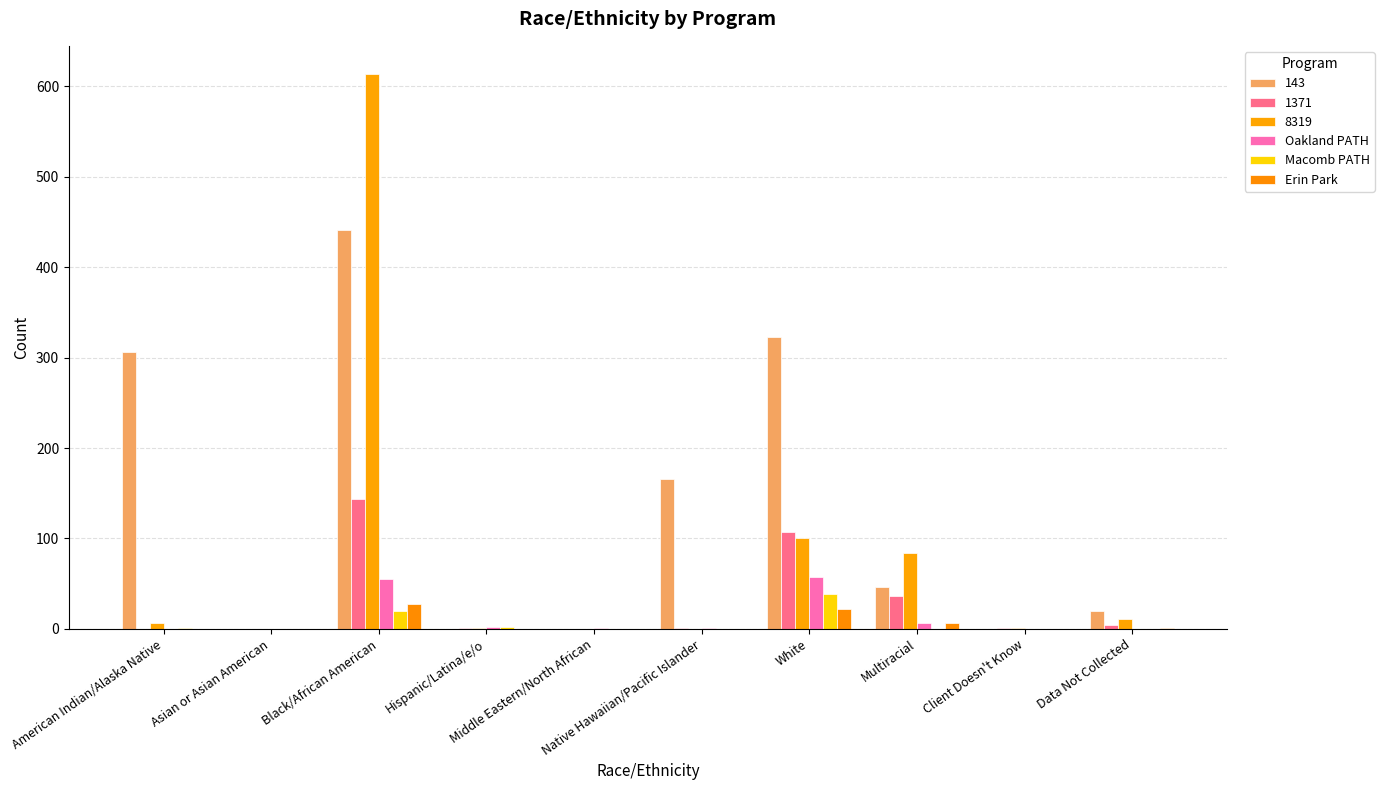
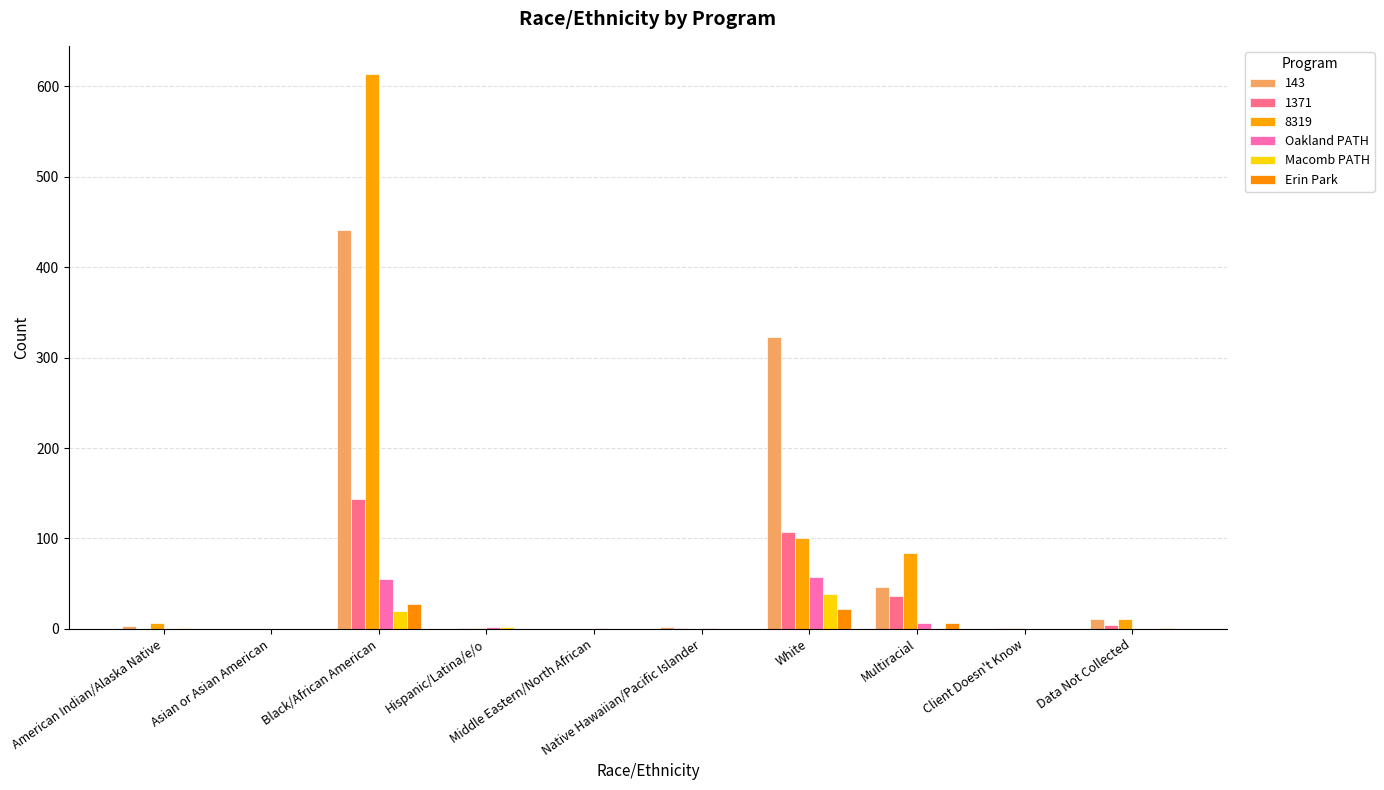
  {
    "143": {
-     "American Indian/Alaska Native": 310,
+     "American Indian/Alaska Native": 0,
      "Asian or Asian American": 0,
      "Black/African American": 440,
      "Hispanic/Latina/e/o": 0,
      "Middle Eastern/North African": 0,
-     "Native Hawaiian/Pacific Islander": 170,
+     "Native Hawaiian/Pacific Islander": 0,
      "White": 320,
      "Multiracial": 50,
      "Client Doesn't Know": 0,
-     "Data Not Collected": 20
+     "Data Not Collected": 10
    }
  }
